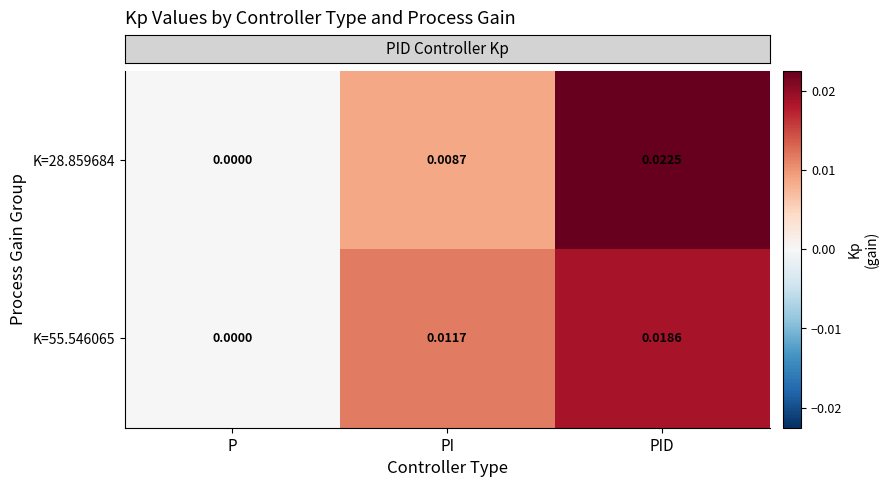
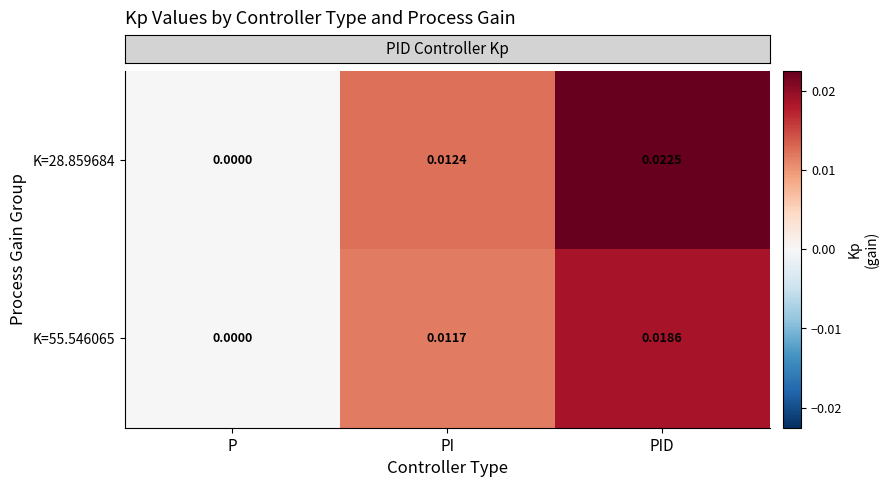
  {
    "K=28.859684": {
      "P": 0.0000,
-     "PI": 0.0087,
+     "PI": 0.0124,
      "PID": 0.0225
    },
    "K=55.546065": {
      "P": 0.0000,
      "PI": 0.0117,
      "PID": 0.0186
    }
  }
